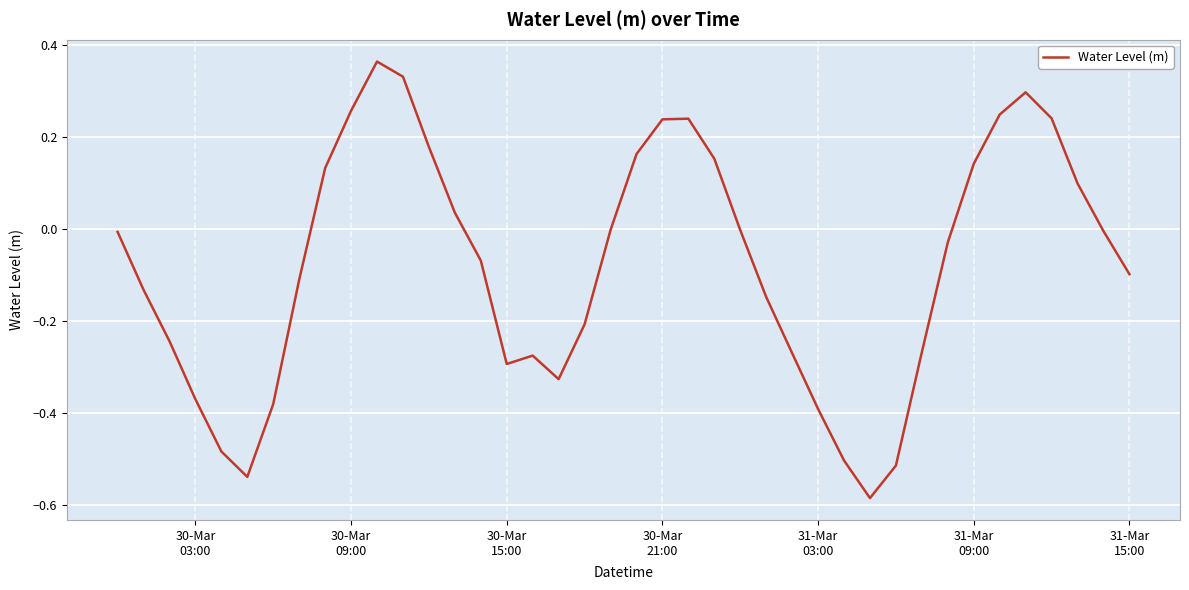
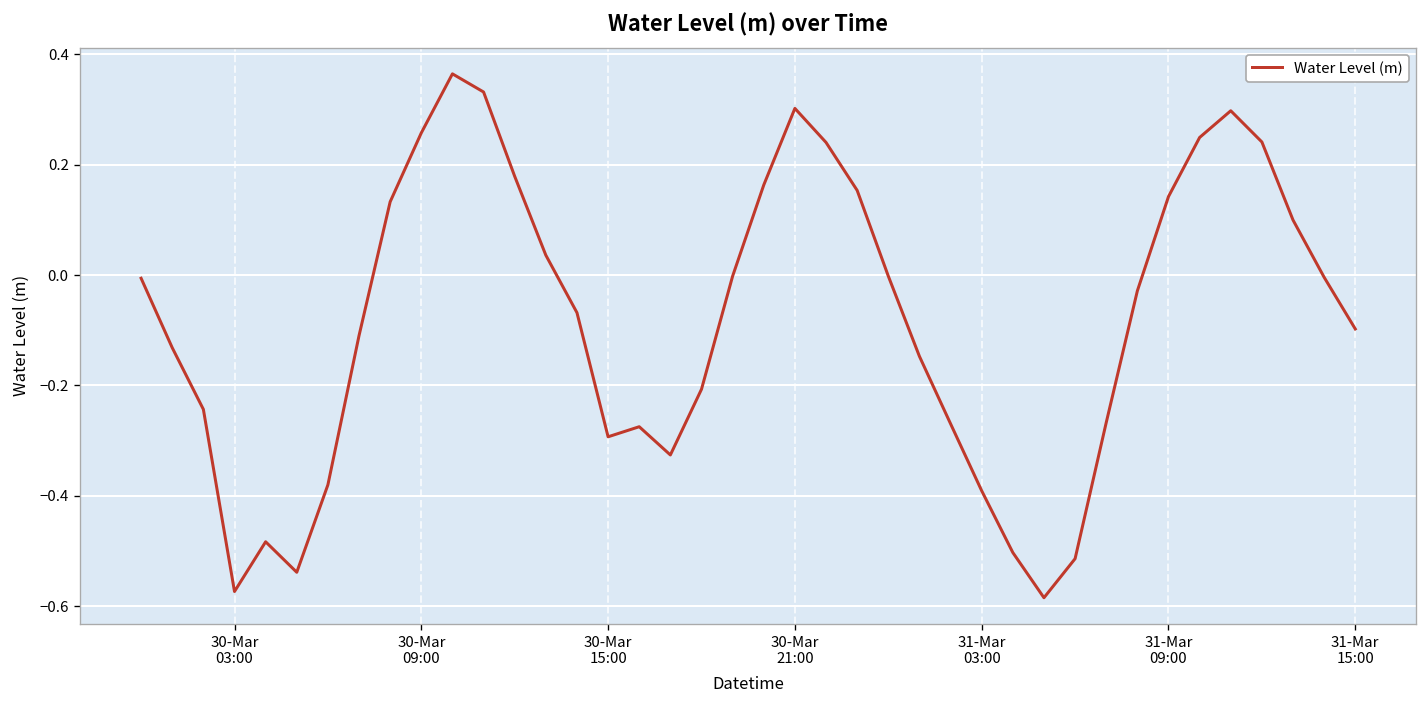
  {
-   "30-Mar 03:00": -0.37,
+   "30-Mar 03:00": -0.57,
    "30-Mar 09:00": 0.26,
    "30-Mar 15:00": -0.29,
-   "30-Mar 21:00": 0.24,
+   "30-Mar 21:00": 0.30,
    "31-Mar 03:00": -0.39,
    "31-Mar 09:00": 0.14,
    "31-Mar 15:00": -0.10
  }
